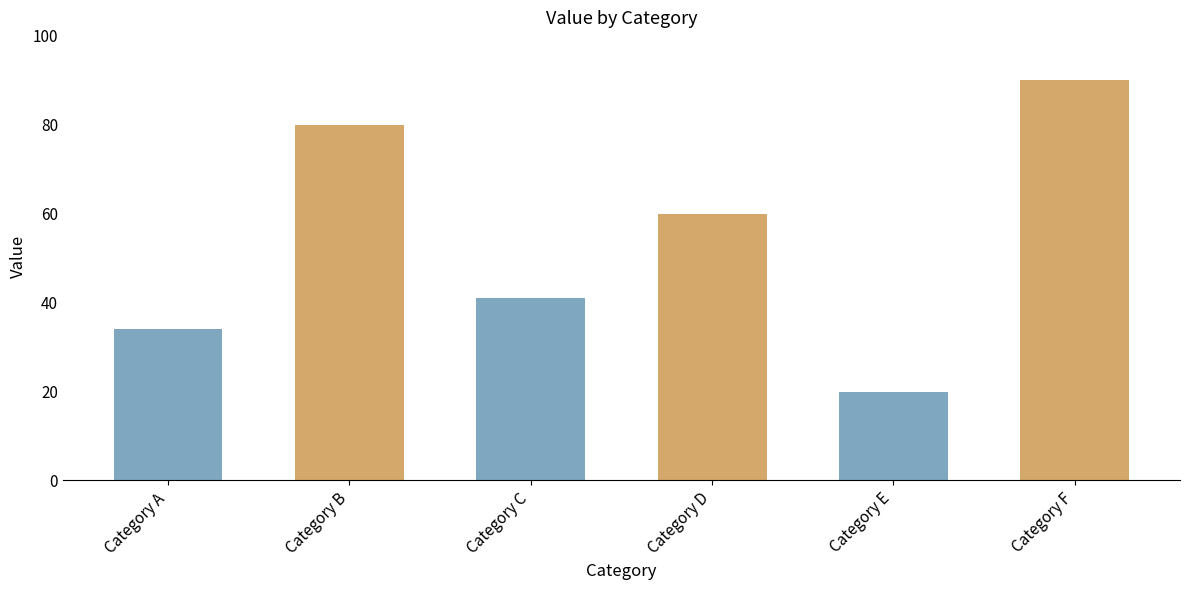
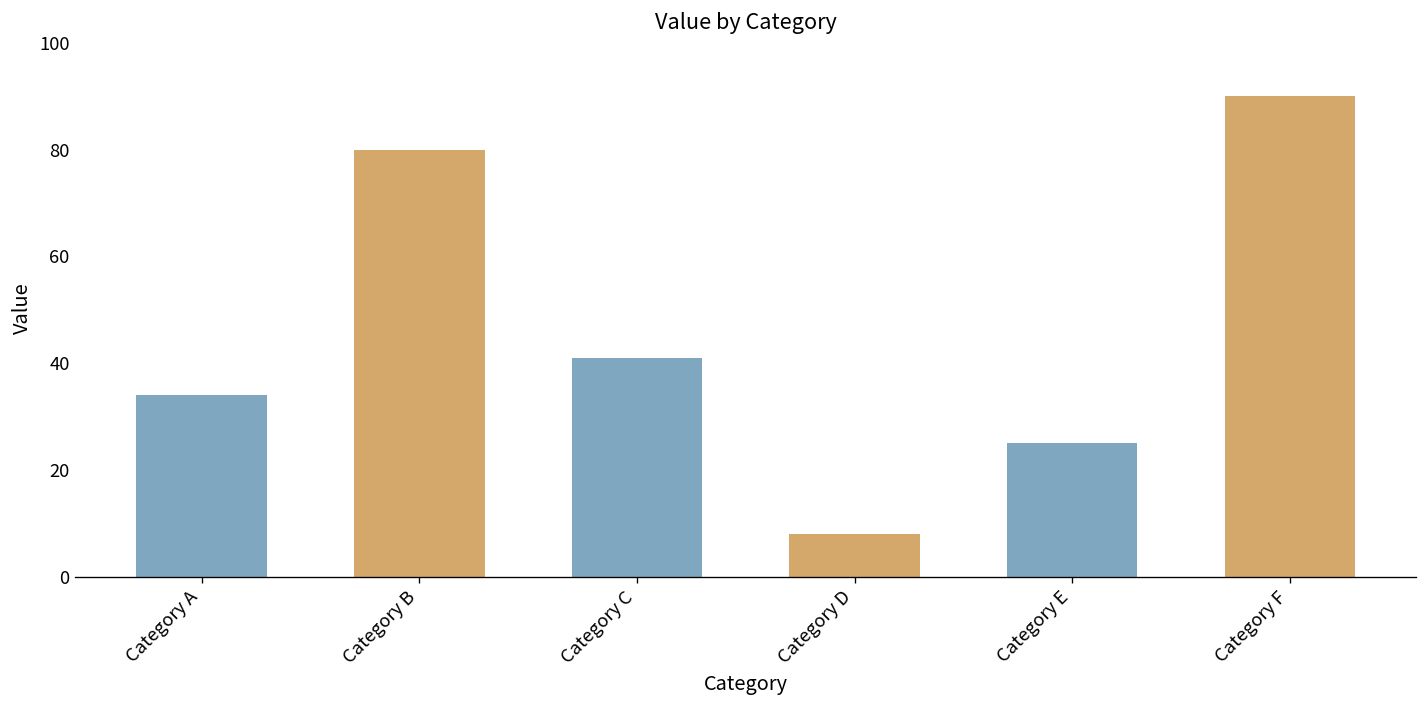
  {
    "Category A": 34,
    "Category B": 80,
    "Category C": 41,
-   "Category D": 60,
-   "Category E": 20,
+   "Category D": 8,
+   "Category E": 25,
    "Category F": 90
  }
